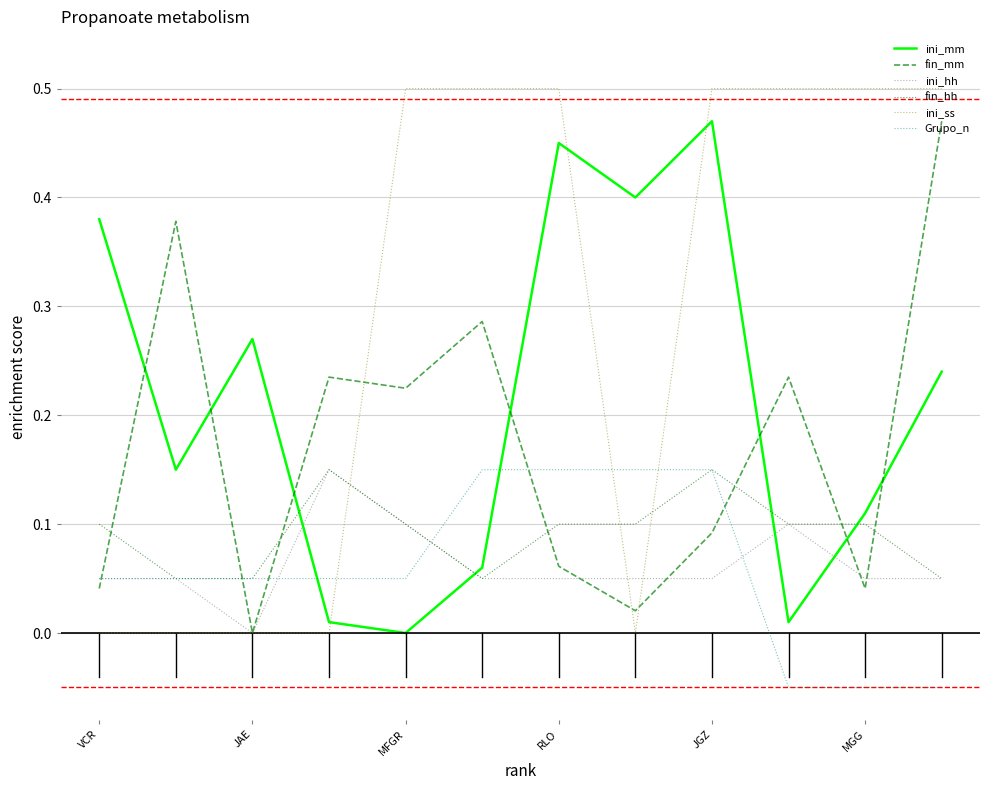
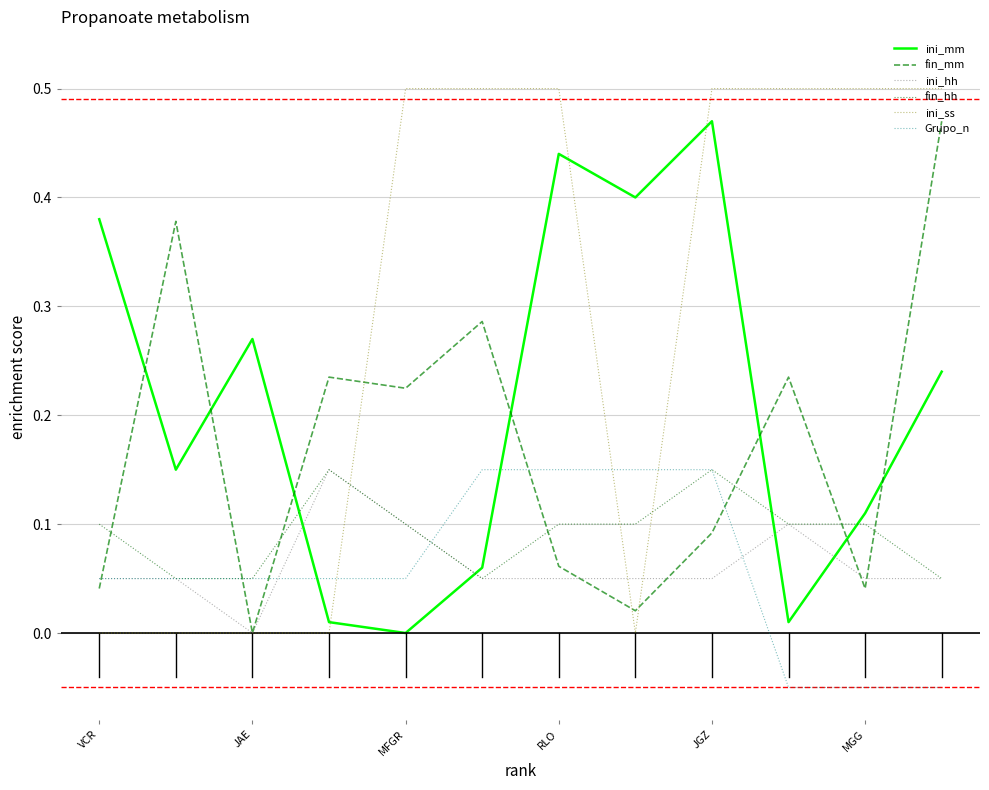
  {
    "ini_mm": {
      "VCR": 0.380,
      "JAE": 0.270,
-     "RLO": 0.450,
+     "RLO": 0.440,
      "JGZ": 0.470,
      "MGG": 0.110
    },
    "ini_hh": {
      "RLO": 0.050,
      "JGZ": 0.050,
      "MGG": 0.050
    },
    "ini_ss": {
      "MFGR": 0.500,
      "RLO": 0.500,
      "JGZ": 0.500,
      "MGG": 0.500
    },
    "Grupo_n": {
      "MFGR": 0.050,
      "RLO": 0.150,
      "MGG": -0.050
    }
  }
